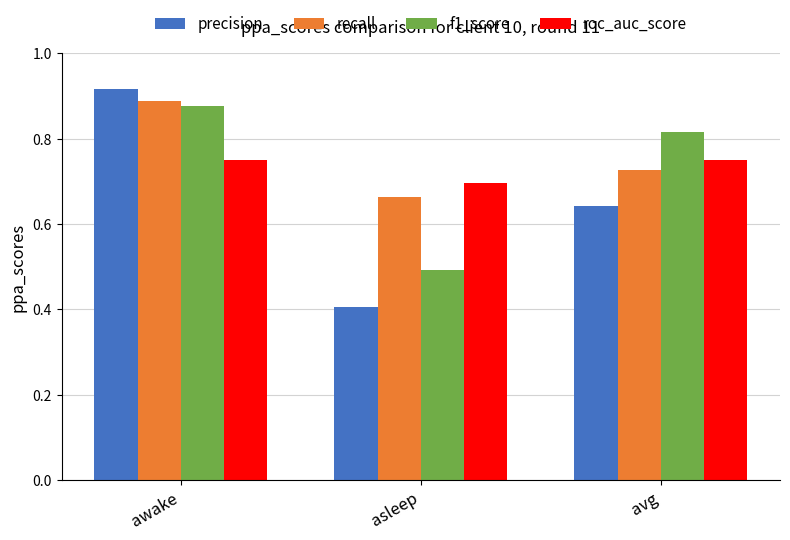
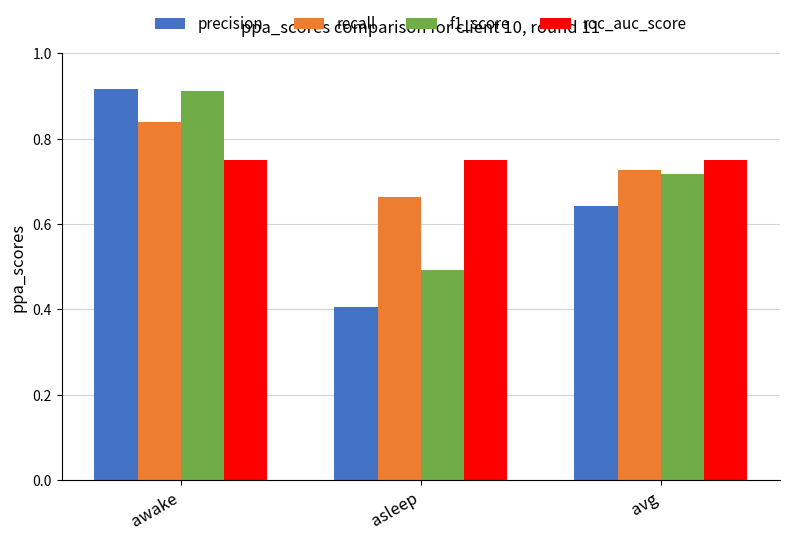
  {
    "precision": {
      "awake": 0.92,
      "asleep": 0.40,
      "avg": 0.64
    },
    "recall": {
-     "awake": 0.89,
+     "awake": 0.84,
      "asleep": 0.66,
      "avg": 0.73
    },
    "f1_score": {
-     "awake": 0.88,
+     "awake": 0.91,
      "asleep": 0.49,
-     "avg": 0.81
+     "avg": 0.72
    },
    "roc_auc_score": {
      "awake": 0.75,
-     "asleep": 0.70,
+     "asleep": 0.75,
      "avg": 0.75
    }
  }
